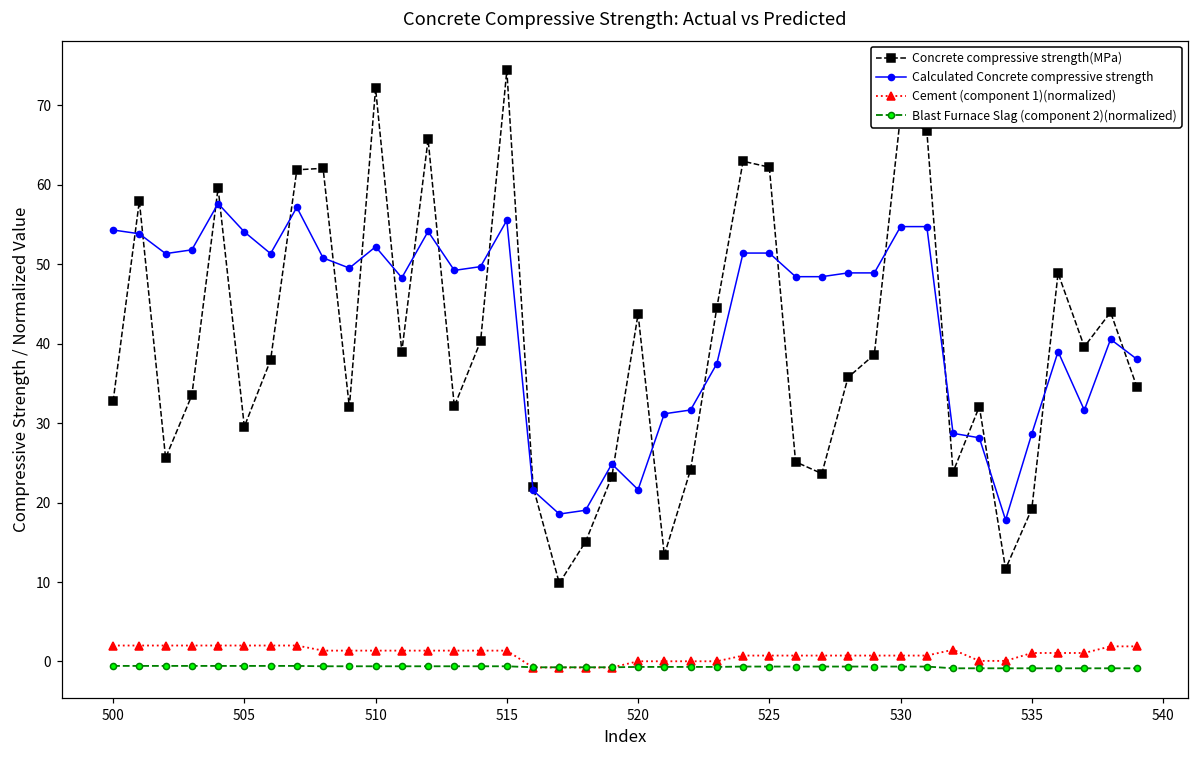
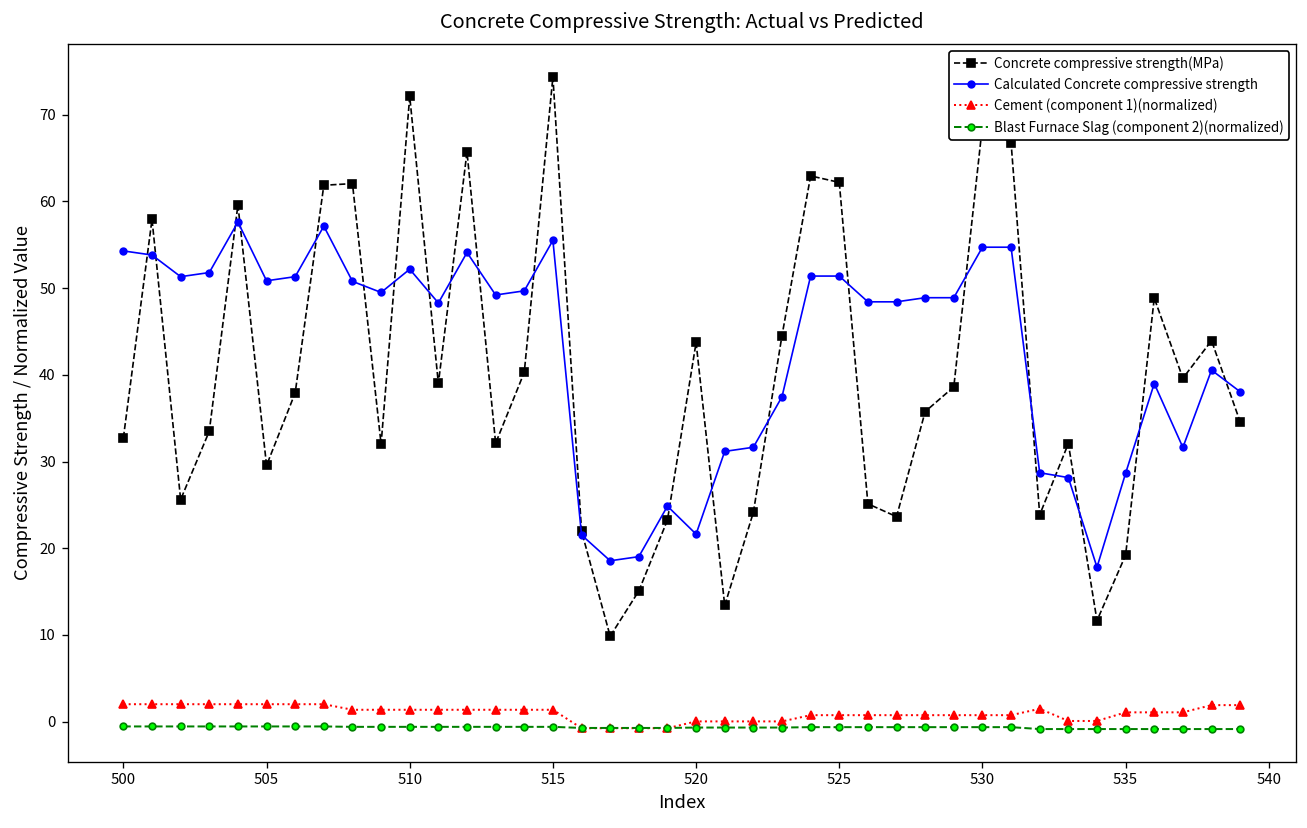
  {
    "Concrete compressive strength(MPa)": {
      "500": 33,
      "505": 30,
      "510": 72,
      "515": 74,
      "520": 44,
      "525": 62,
      "535": 19
    },
    "Calculated Concrete compressive strength": {
      "500": 54,
-     "505": 54,
+     "505": 51,
      "510": 52,
      "515": 56,
      "520": 22,
      "525": 51,
      "530": 55,
      "535": 29
    },
    "Cement (component 1)(normalized)": {
      "500": 2,
      "505": 2,
      "510": 1,
      "515": 1,
      "520": 0,
      "525": 1,
      "530": 1,
      "535": 1
    },
    "Blast Furnace Slag (component 2)(normalized)": {
      "500": -1,
      "505": -1,
      "510": -1,
      "515": -1,
      "520": -1,
      "525": -1,
      "530": -1,
      "535": -1
    }
  }
